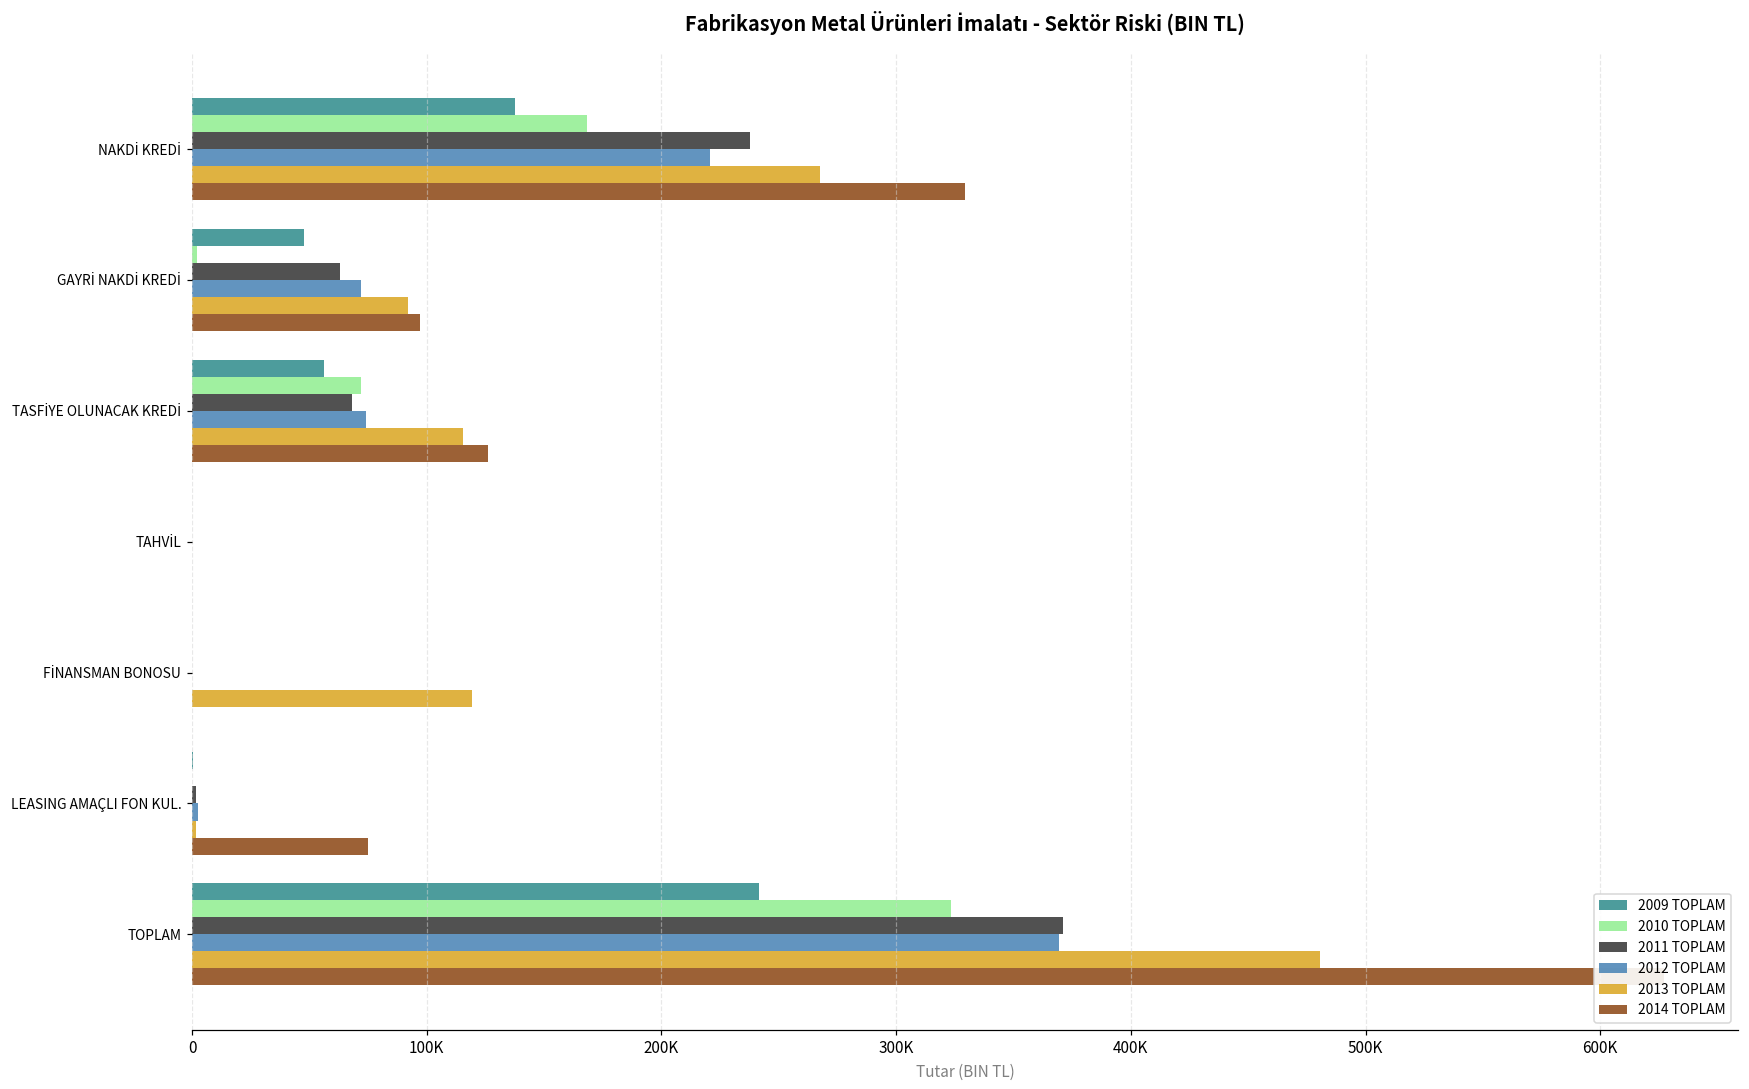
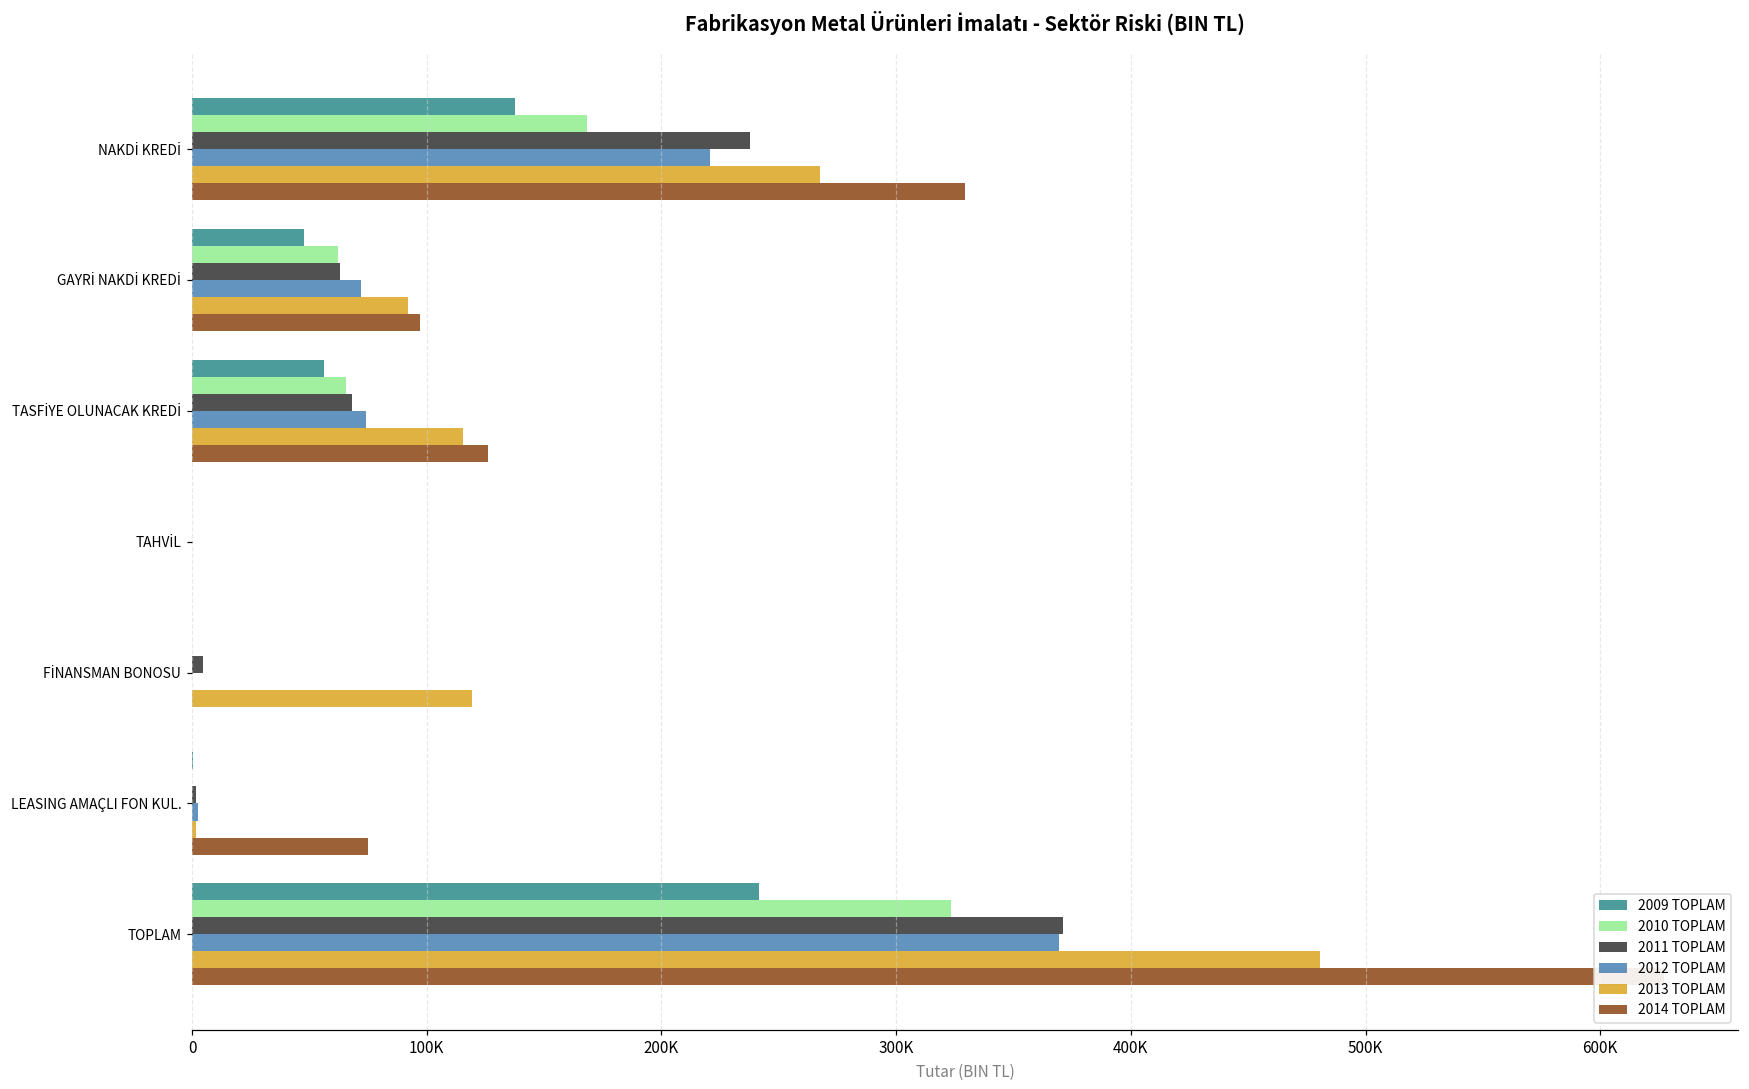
  {
    "2010 TOPLAM": {
      "NAKDİ KREDİ": 168000,
-     "GAYRİ NAKDİ KREDİ": 2000,
-     "TASFİYE OLUNACAK KREDİ": 72000,
+     "GAYRİ NAKDİ KREDİ": 62000,
+     "TASFİYE OLUNACAK KREDİ": 66000,
      "TAHVİL": 0,
      "FİNANSMAN BONOSU": 0,
      "TOPLAM": 324000
    },
    "2011 TOPLAM": {
      "NAKDİ KREDİ": 238000,
      "GAYRİ NAKDİ KREDİ": 63000,
      "TASFİYE OLUNACAK KREDİ": 68000,
      "TAHVİL": 0,
-     "FİNANSMAN BONOSU": 0,
+     "FİNANSMAN BONOSU": 5000,
      "LEASING AMAÇLI FON KUL.": 2000,
      "TOPLAM": 371000
    },
    "2013 TOPLAM": {
      "NAKDİ KREDİ": 268000,
      "GAYRİ NAKDİ KREDİ": 92000,
      "TASFİYE OLUNACAK KREDİ": 115000,
      "TAHVİL": 0,
      "FİNANSMAN BONOSU": 119000,
      "LEASING AMAÇLI FON KUL.": 2000,
      "TOPLAM": 480000
    },
    "2014 TOPLAM": {
      "NAKDİ KREDİ": 329000,
      "GAYRİ NAKDİ KREDİ": 97000,
      "TASFİYE OLUNACAK KREDİ": 126000,
      "TAHVİL": 0,
      "FİNANSMAN BONOSU": 0,
      "LEASING AMAÇLI FON KUL.": 75000
    }
  }
